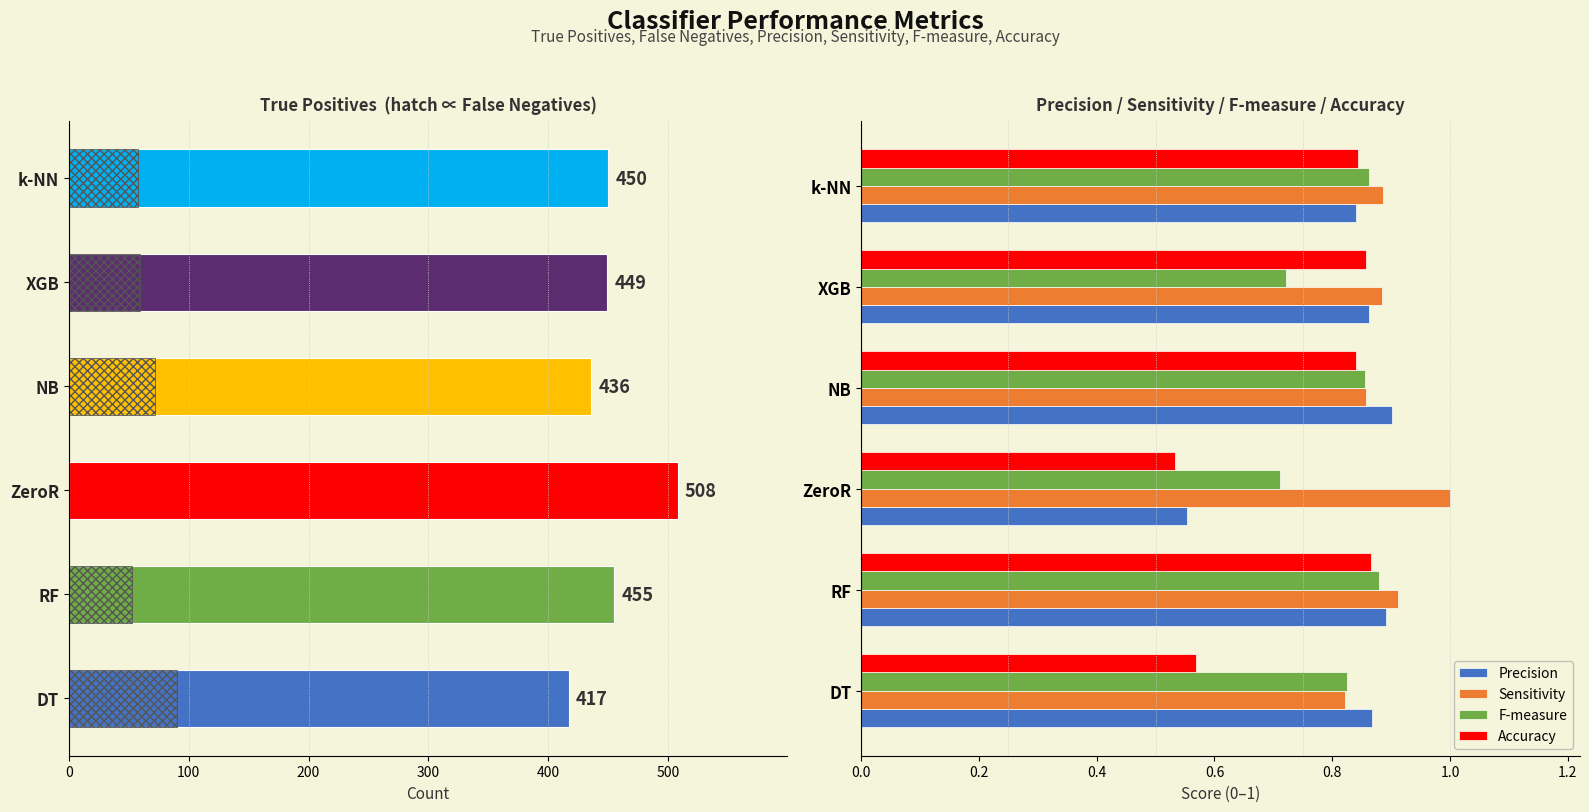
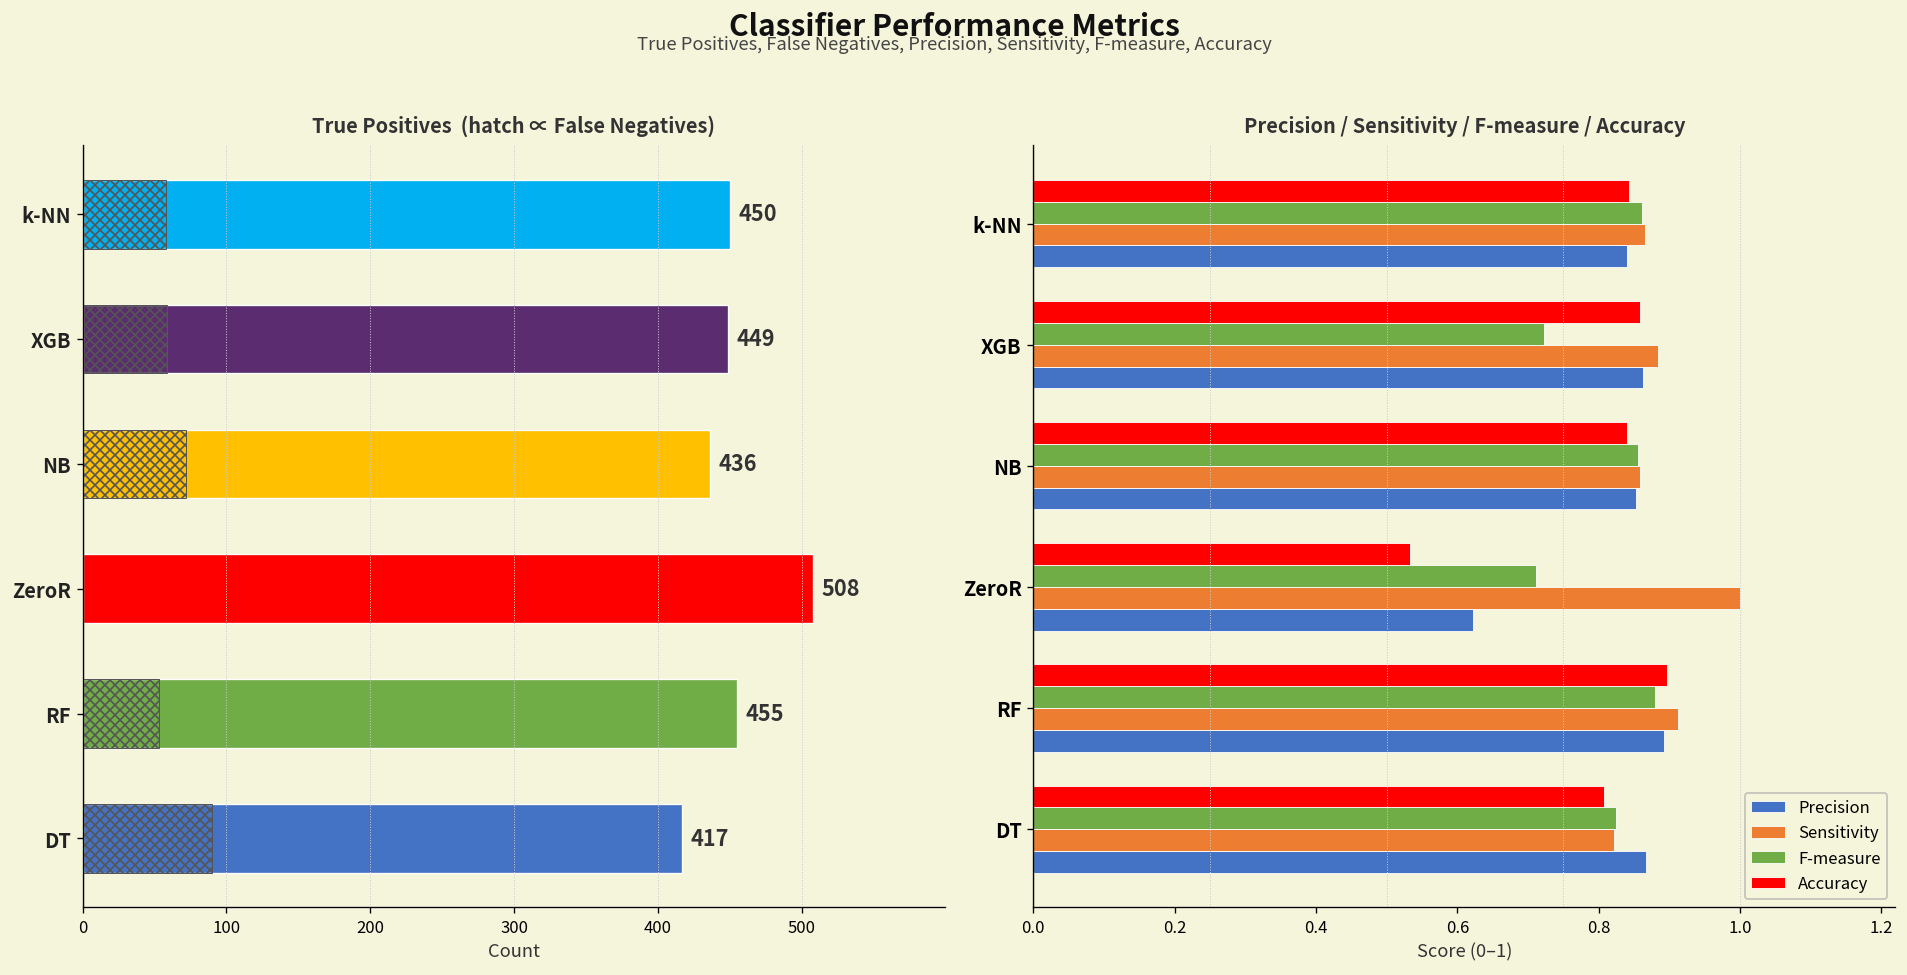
  {
    "Precision / Sensitivity / F-measure / Accuracy": {
      "Precision": {
        "k-NN": 0.84,
        "XGB": 0.86,
-       "NB": 0.90,
-       "ZeroR": 0.55,
+       "NB": 0.85,
+       "ZeroR": 0.62,
        "RF": 0.89,
        "DT": 0.87
      },
      "Sensitivity": {
-       "k-NN": 0.89,
+       "k-NN": 0.87,
        "XGB": 0.88,
        "NB": 0.86,
        "ZeroR": 1.00,
        "RF": 0.91,
        "DT": 0.82
      },
      "F-measure": {
        "k-NN": 0.86,
        "XGB": 0.72,
        "NB": 0.86,
        "ZeroR": 0.71,
        "RF": 0.88,
        "DT": 0.83
      },
      "Accuracy": {
        "k-NN": 0.84,
        "XGB": 0.86,
        "NB": 0.84,
        "ZeroR": 0.53,
-       "RF": 0.87,
-       "DT": 0.57
+       "RF": 0.90,
+       "DT": 0.81
      }
    }
  }
